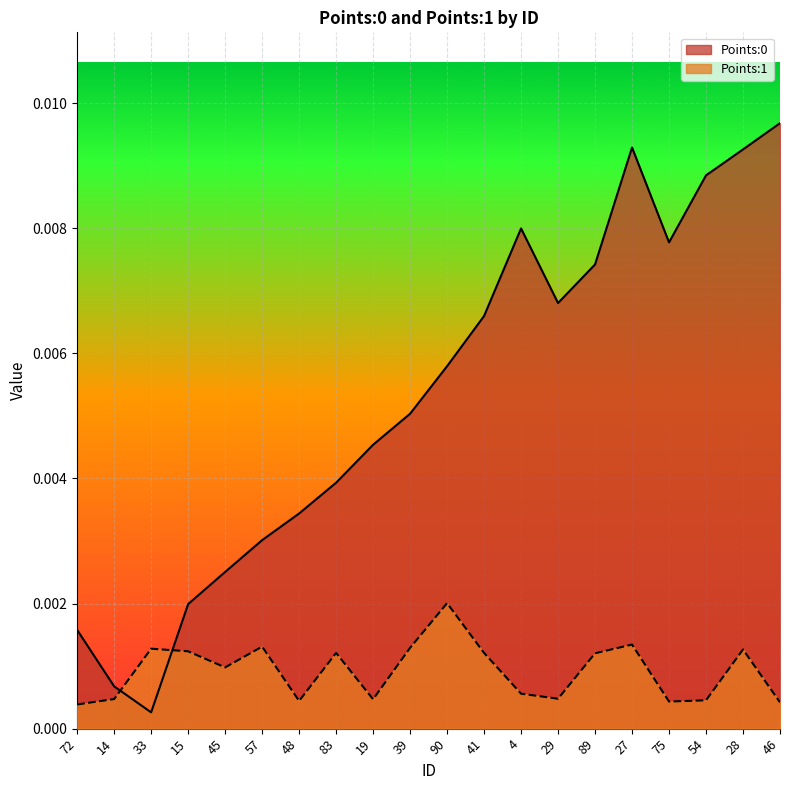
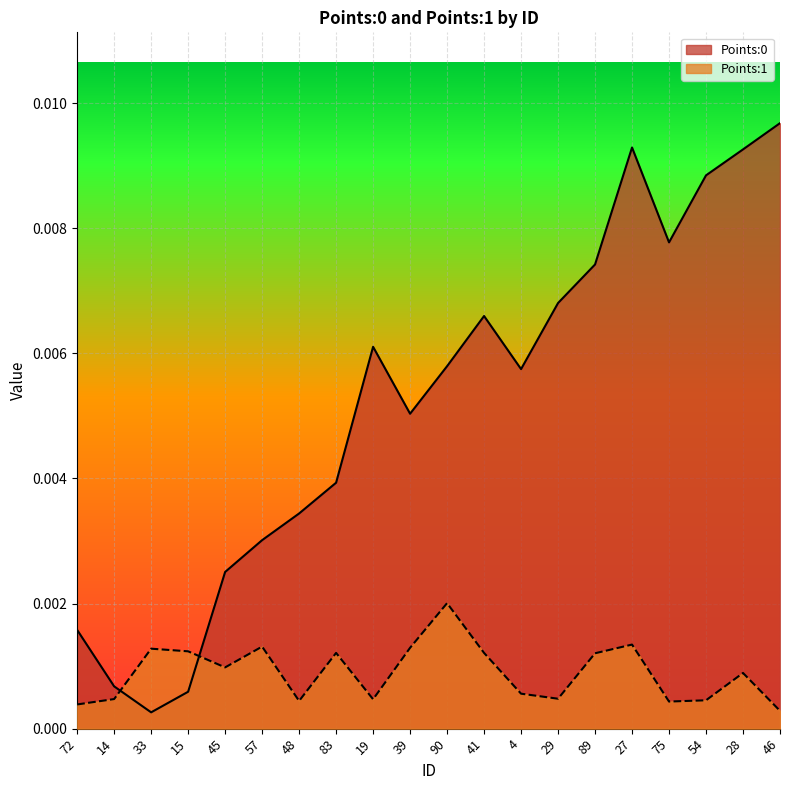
  {
    "Points:0": {
      "72": 0.0016,
      "14": 0.0007,
      "33": 0.0003,
-     "15": 0.0020,
+     "15": 0.0006,
      "45": 0.0025,
      "57": 0.0030,
      "48": 0.0034,
      "83": 0.0039,
-     "19": 0.0045,
+     "19": 0.0061,
      "39": 0.0050,
      "90": 0.0058,
      "41": 0.0066,
-     "4": 0.0080,
+     "4": 0.0057,
      "29": 0.0068,
      "89": 0.0074,
      "27": 0.0093,
      "75": 0.0078,
      "54": 0.0088,
      "28": 0.0093,
      "46": 0.0097
    },
    "Points:1": {
      "72": 0.0004,
      "14": 0.0005,
      "33": 0.0013,
      "15": 0.0012,
      "45": 0.0010,
      "57": 0.0013,
      "48": 0.0004,
      "83": 0.0012,
      "19": 0.0005,
      "39": 0.0013,
      "90": 0.0020,
      "41": 0.0012,
      "4": 0.0006,
      "29": 0.0005,
      "89": 0.0012,
      "27": 0.0013,
      "75": 0.0004,
      "54": 0.0005,
-     "28": 0.0013,
-     "46": 0.0004
+     "28": 0.0009,
+     "46": 0.0003
    }
  }
